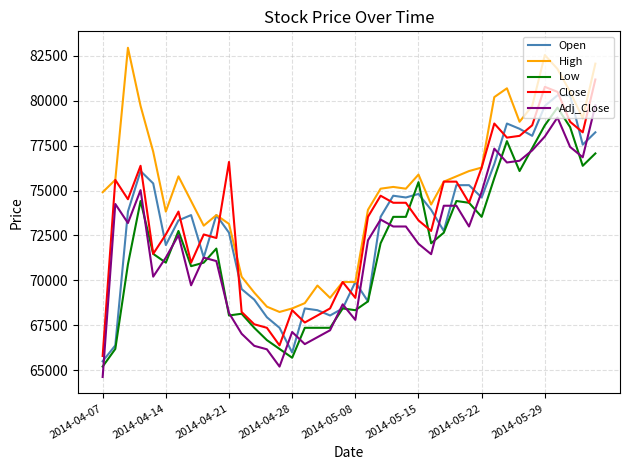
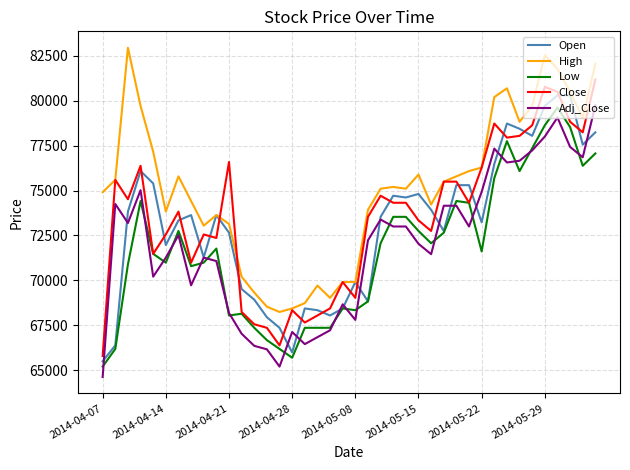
  {
    "Open": {
      "2014-04-07": 65500,
      "2014-04-14": 72000,
      "2014-04-21": 72700,
      "2014-04-28": 66000,
      "2014-05-15": 74800,
-     "2014-05-22": 74600
+     "2014-05-22": 73200
    },
    "High": {
      "2014-04-07": 74900,
      "2014-04-14": 73800,
      "2014-04-21": 73100,
      "2014-05-15": 75900
    },
    "Low": {
      "2014-04-07": 65200,
      "2014-04-14": 71000,
      "2014-04-28": 65700,
      "2014-05-08": 68300,
-     "2014-05-15": 75500,
-     "2014-05-22": 73500,
+     "2014-05-15": 72800,
+     "2014-05-22": 71600,
      "2014-05-29": 78600
    },
    "Close": {
      "2014-04-07": 65800,
      "2014-04-14": 72600,
      "2014-04-21": 76600,
      "2014-05-08": 69000,
      "2014-05-15": 73300
    },
    "Adj_Close": {
      "2014-04-07": 64600,
      "2014-04-14": 71300,
      "2014-04-28": 67100,
      "2014-05-08": 67800,
      "2014-05-15": 72000,
      "2014-05-22": 74900,
      "2014-05-29": 78000
    }
  }
